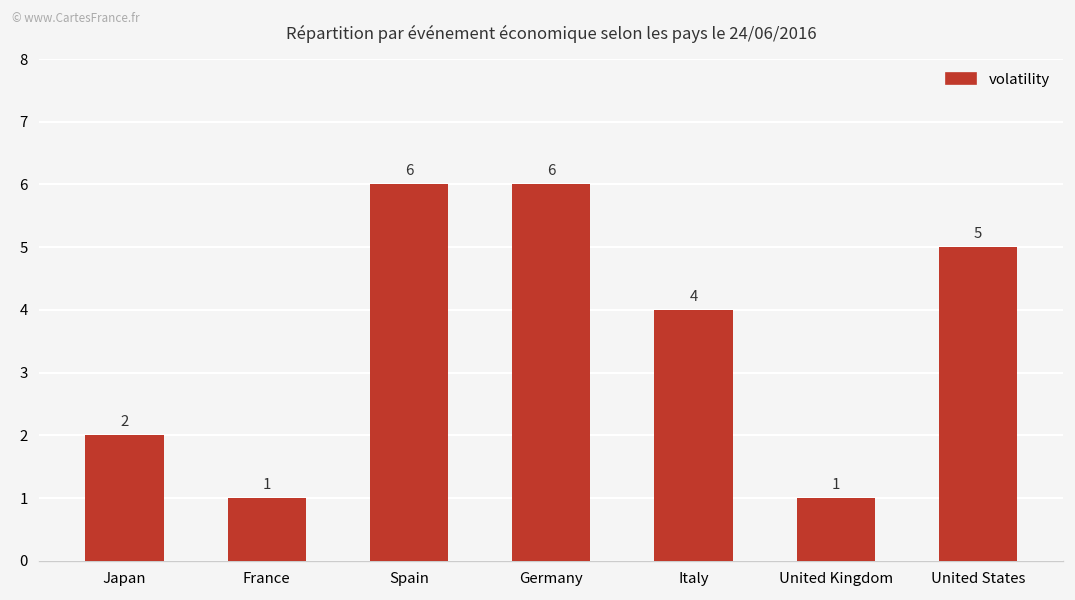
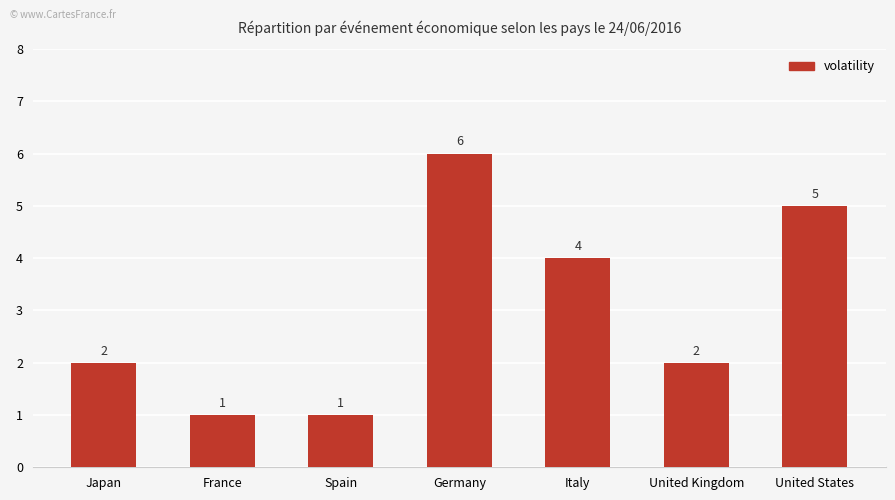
  {
    "Japan": 2,
    "France": 1,
-   "Spain": 6,
+   "Spain": 1,
    "Germany": 6,
    "Italy": 4,
-   "United Kingdom": 1,
+   "United Kingdom": 2,
    "United States": 5
  }
